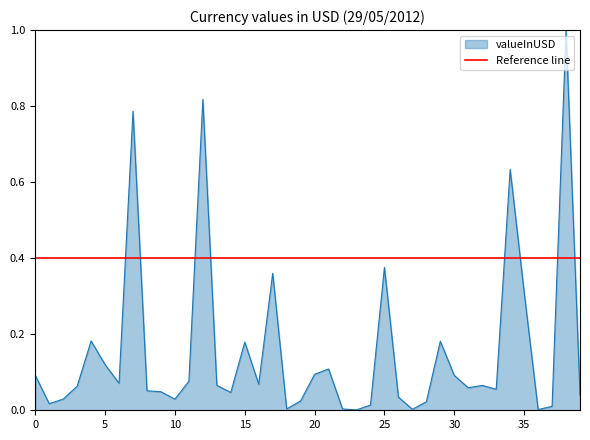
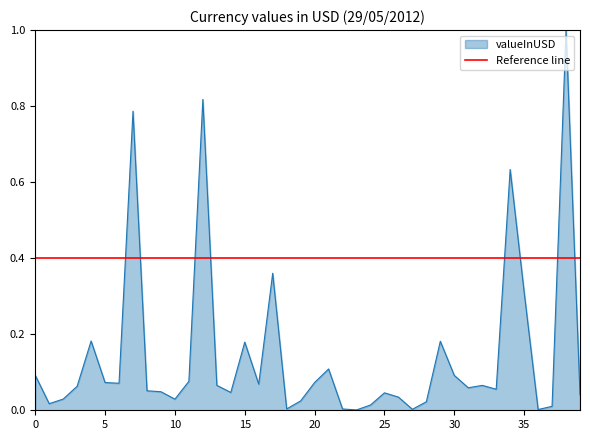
  {
    "0": 0.09,
-   "5": 0.12,
+   "5": 0.07,
    "10": 0.03,
    "15": 0.18,
-   "20": 0.09,
-   "25": 0.38,
+   "20": 0.07,
+   "25": 0.05,
    "30": 0.09,
    "35": 0.31
  }
